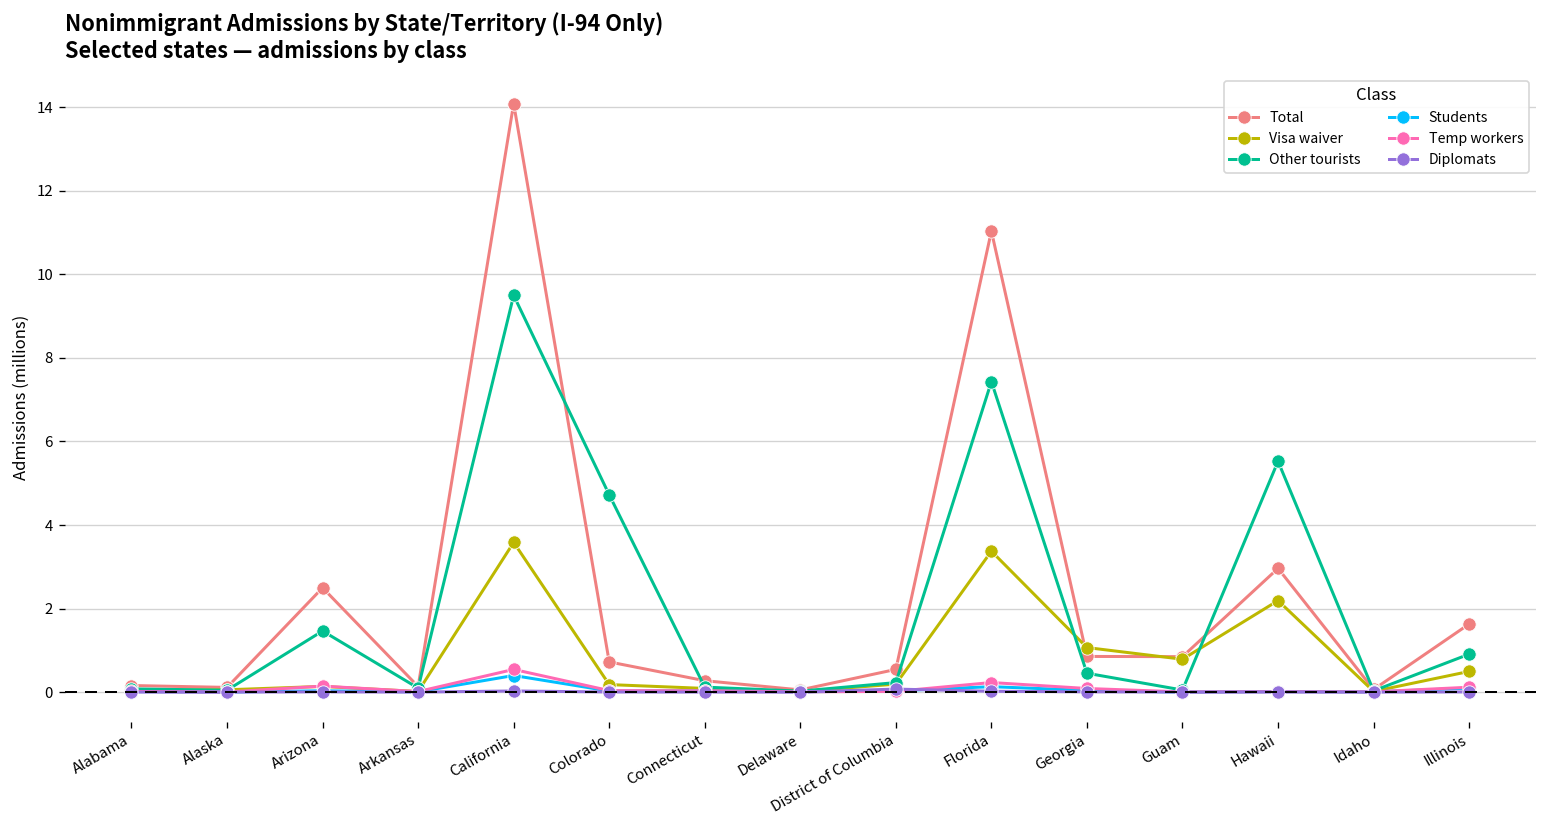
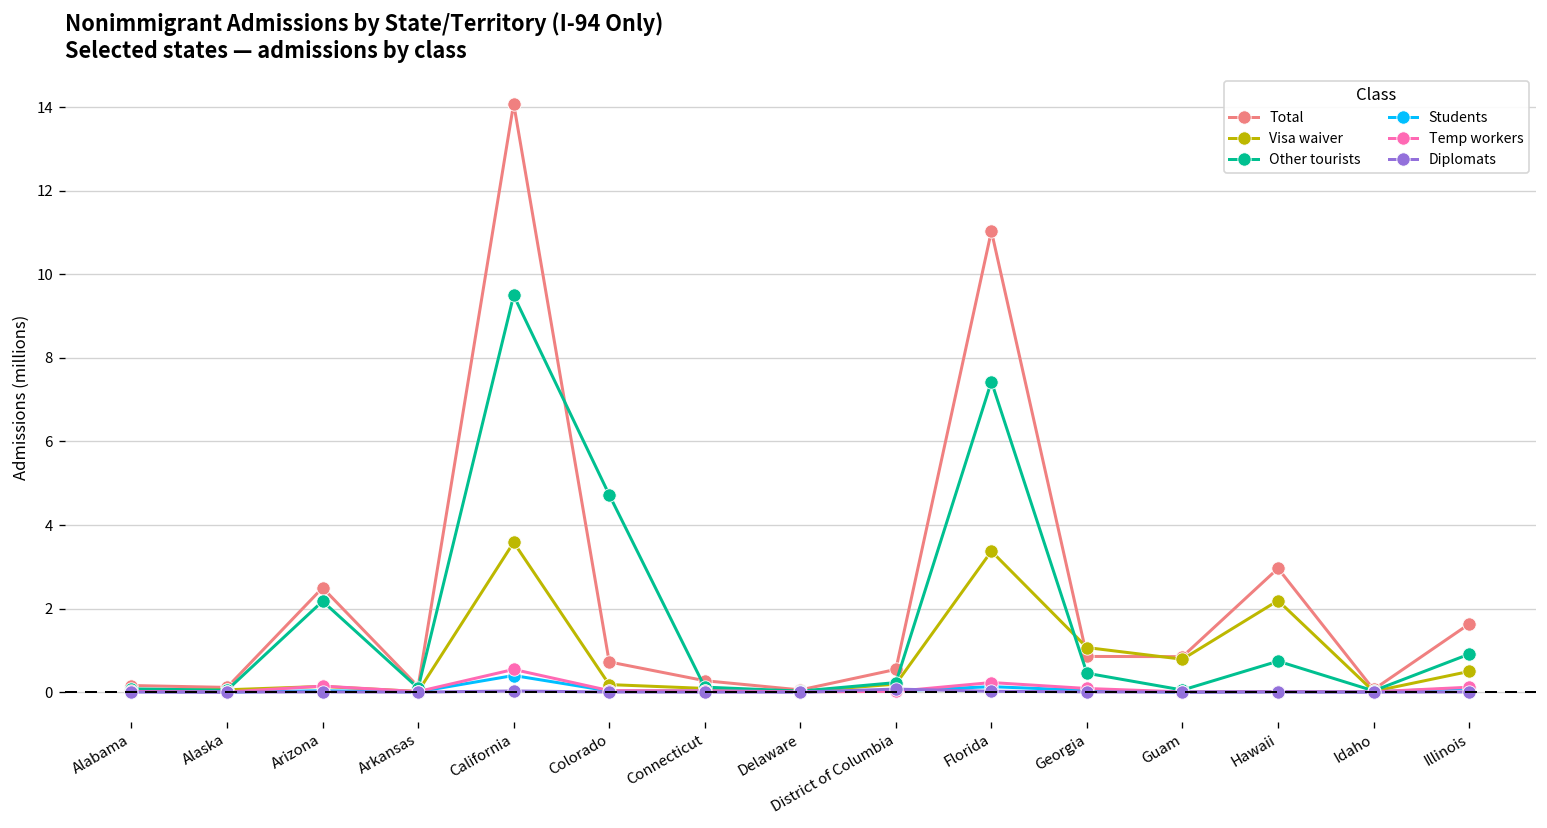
  {
    "Visa waiver": {
      "California": 3.6,
      "Colorado": 0.2,
      "Florida": 3.4,
      "Georgia": 1.1,
      "Hawaii": 2.2,
      "Illinois": 0.5
    },
    "Other tourists": {
-     "Arizona": 1.5,
+     "Arizona": 2.2,
      "California": 9.5,
      "Colorado": 4.7,
      "Florida": 7.4,
      "Georgia": 0.5,
-     "Hawaii": 5.5,
+     "Hawaii": 0.7,
      "Illinois": 0.9
    },
    "Students": {
      "California": 0.4,
      "Florida": 0.1
    },
    "Diplomats": {
      "California": 0.0,
      "Florida": 0.0,
      "Illinois": 0.0
    }
  }
